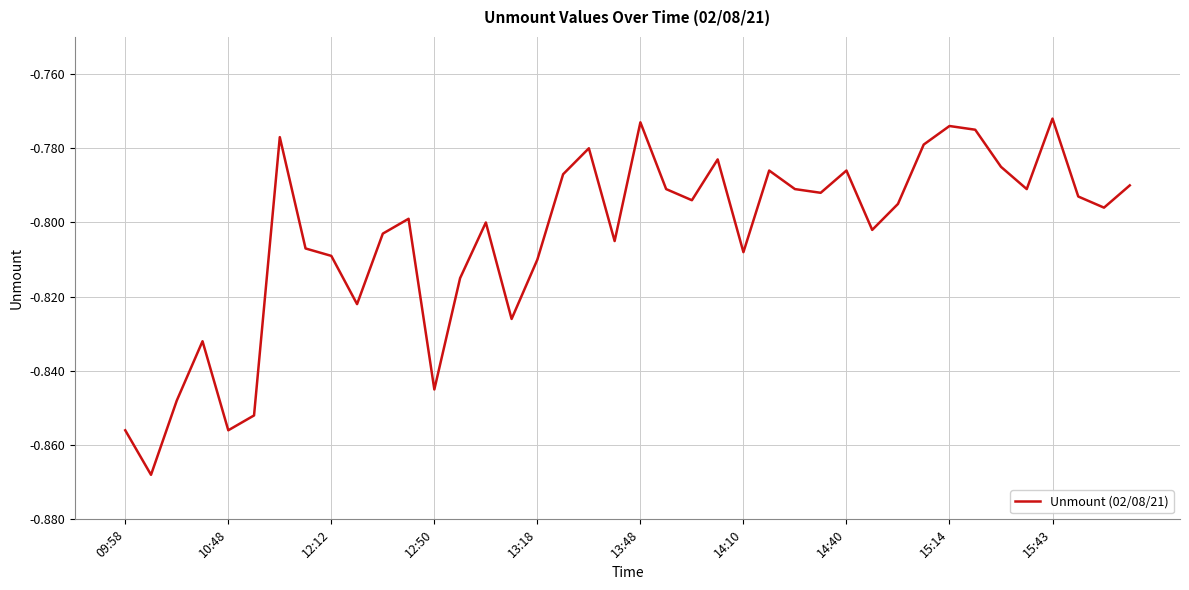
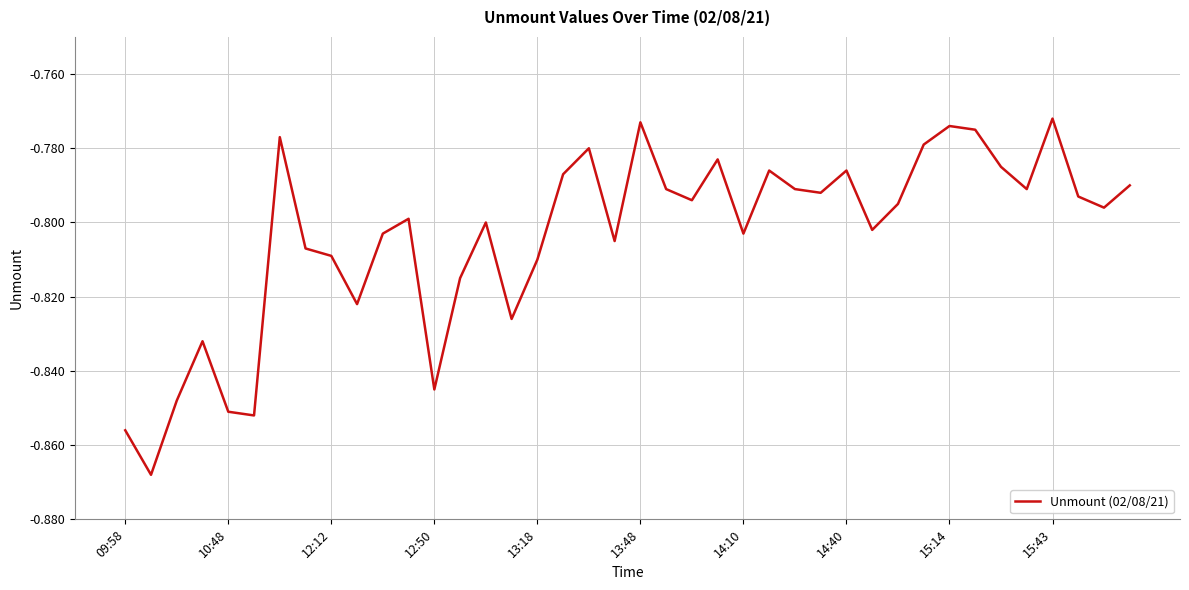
  {
    "09:58": -0.856,
-   "10:48": -0.856,
+   "10:48": -0.851,
    "12:12": -0.809,
    "12:50": -0.845,
    "13:18": -0.810,
    "13:48": -0.773,
-   "14:10": -0.808,
+   "14:10": -0.803,
    "14:40": -0.786,
    "15:14": -0.774,
    "15:43": -0.772
  }
